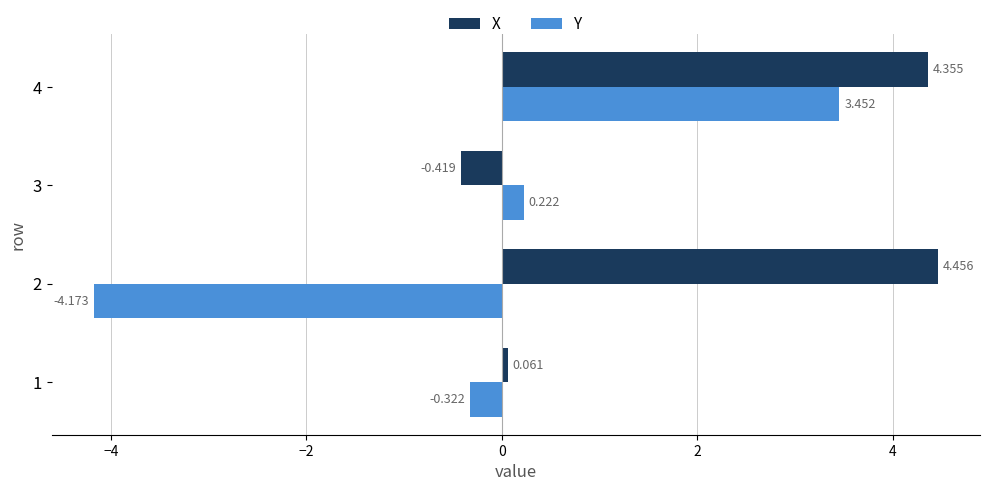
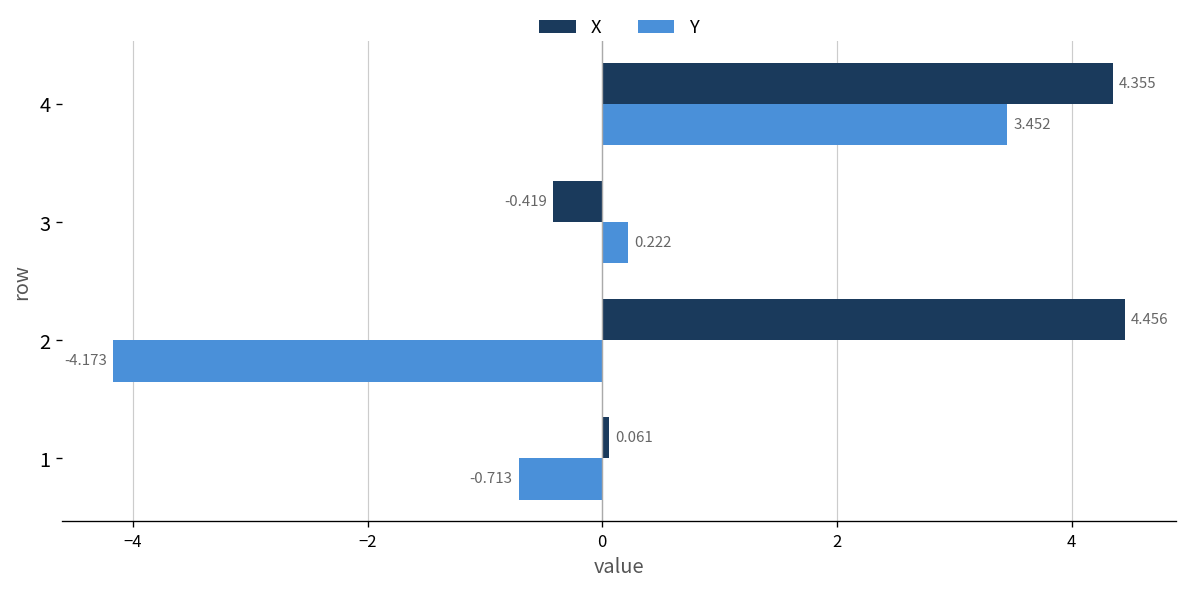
  {
    "X": {
      "4": 4.355,
      "3": -0.419,
      "2": 4.456,
      "1": 0.061
    },
    "Y": {
      "4": 3.452,
      "3": 0.222,
      "2": -4.173,
-     "1": -0.322
+     "1": -0.713
    }
  }
